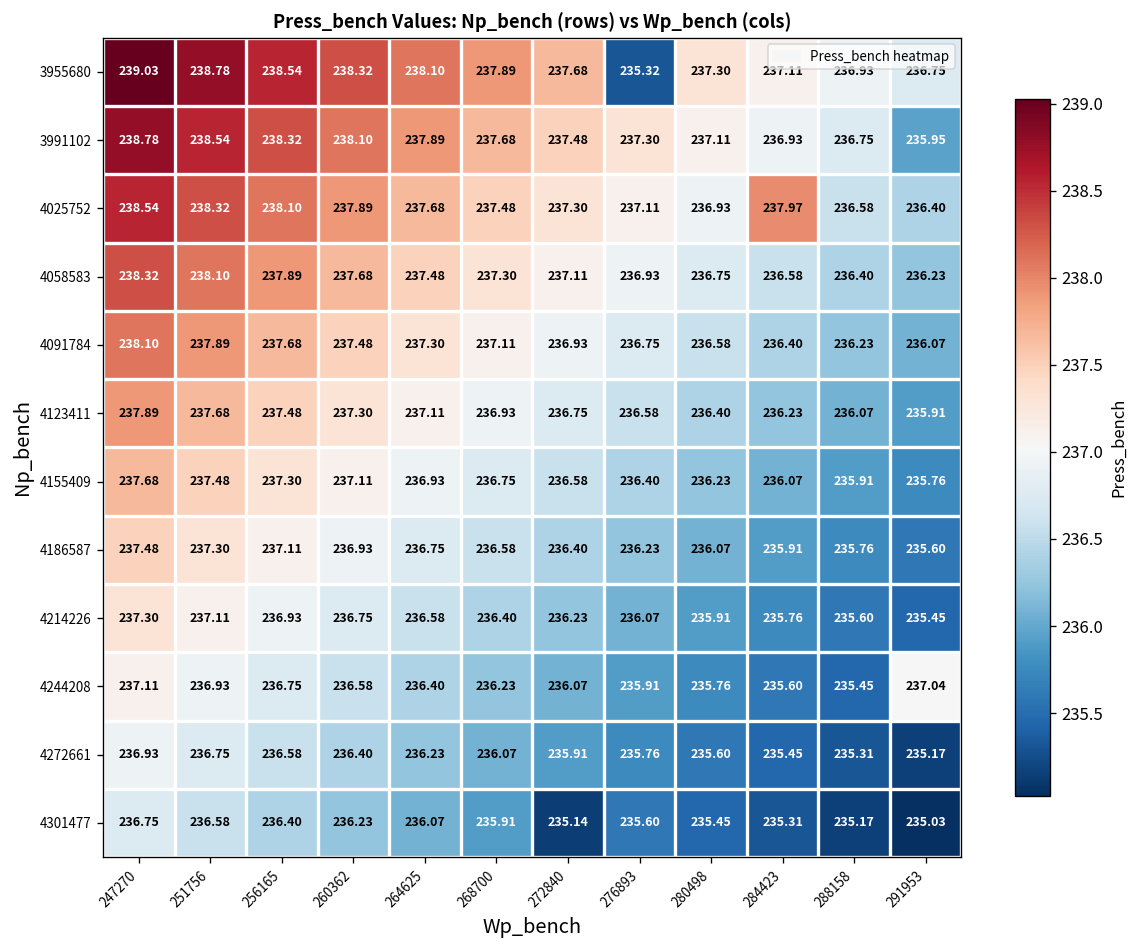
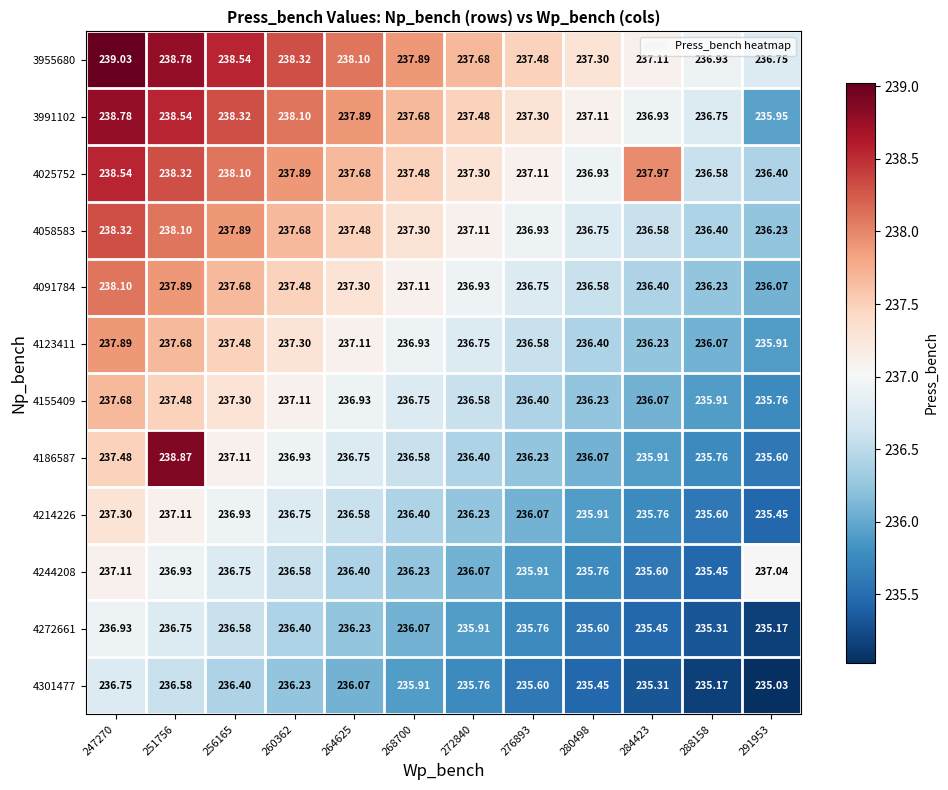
  {
    "3955680": {
      "247270": 239.03,
      "251756": 238.78,
      "256165": 238.54,
      "260362": 238.32,
      "264625": 238.10,
      "268700": 237.89,
      "272840": 237.68,
-     "276893": 235.32,
+     "276893": 237.48,
      "280498": 237.30
    },
    "3991102": {
      "247270": 238.78,
      "251756": 238.54,
      "256165": 238.32,
      "260362": 238.10,
      "264625": 237.89,
      "268700": 237.68,
      "272840": 237.48,
      "276893": 237.30,
      "280498": 237.11,
      "284423": 236.93,
      "288158": 236.75,
      "291953": 235.95
    },
    "4025752": {
      "247270": 238.54,
      "251756": 238.32,
      "256165": 238.10,
      "260362": 237.89,
      "264625": 237.68,
      "268700": 237.48,
      "272840": 237.30,
      "276893": 237.11,
      "280498": 236.93,
      "284423": 237.97,
      "288158": 236.58,
      "291953": 236.40
    },
    "4058583": {
      "247270": 238.32,
      "251756": 238.10,
      "256165": 237.89,
      "260362": 237.68,
      "264625": 237.48,
      "268700": 237.30,
      "272840": 237.11,
      "276893": 236.93,
      "280498": 236.75,
      "284423": 236.58,
      "288158": 236.40,
      "291953": 236.23
    },
    "4091784": {
      "247270": 238.10,
      "251756": 237.89,
      "256165": 237.68,
      "260362": 237.48,
      "264625": 237.30,
      "268700": 237.11,
      "272840": 236.93,
      "276893": 236.75,
      "280498": 236.58,
      "284423": 236.40,
      "288158": 236.23,
      "291953": 236.07
    },
    "4123411": {
      "247270": 237.89,
      "251756": 237.68,
      "256165": 237.48,
      "260362": 237.30,
      "264625": 237.11,
      "268700": 236.93,
      "272840": 236.75,
      "276893": 236.58,
      "280498": 236.40,
      "284423": 236.23,
      "288158": 236.07,
      "291953": 235.91
    },
    "4155409": {
      "247270": 237.68,
      "251756": 237.48,
      "256165": 237.30,
      "260362": 237.11,
      "264625": 236.93,
      "268700": 236.75,
      "272840": 236.58,
      "276893": 236.40,
      "280498": 236.23,
      "284423": 236.07,
      "288158": 235.91,
      "291953": 235.76
    },
    "4186587": {
      "247270": 237.48,
-     "251756": 237.30,
+     "251756": 238.87,
      "256165": 237.11,
      "260362": 236.93,
      "264625": 236.75,
      "268700": 236.58,
      "272840": 236.40,
      "276893": 236.23,
      "280498": 236.07,
      "284423": 235.91,
      "288158": 235.76,
      "291953": 235.60
    },
    "4214226": {
      "247270": 237.30,
      "251756": 237.11,
      "256165": 236.93,
      "260362": 236.75,
      "264625": 236.58,
      "268700": 236.40,
      "272840": 236.23,
      "276893": 236.07,
      "280498": 235.91,
      "284423": 235.76,
      "288158": 235.60,
      "291953": 235.45
    },
    "4244208": {
      "247270": 237.11,
      "251756": 236.93,
      "256165": 236.75,
      "260362": 236.58,
      "264625": 236.40,
      "268700": 236.23,
      "272840": 236.07,
      "276893": 235.91,
      "280498": 235.76,
      "284423": 235.60,
      "288158": 235.45,
      "291953": 237.04
    },
    "4272661": {
      "247270": 236.93,
      "251756": 236.75,
      "256165": 236.58,
      "260362": 236.40,
      "264625": 236.23,
      "268700": 236.07,
      "272840": 235.91,
      "276893": 235.76,
      "280498": 235.60,
      "284423": 235.45,
      "288158": 235.31,
      "291953": 235.17
    },
    "4301477": {
      "247270": 236.75,
      "251756": 236.58,
      "256165": 236.40,
      "260362": 236.23,
      "264625": 236.07,
      "268700": 235.91,
-     "272840": 235.14,
+     "272840": 235.76,
      "276893": 235.60,
      "280498": 235.45,
      "284423": 235.31,
      "288158": 235.17,
      "291953": 235.03
    }
  }
